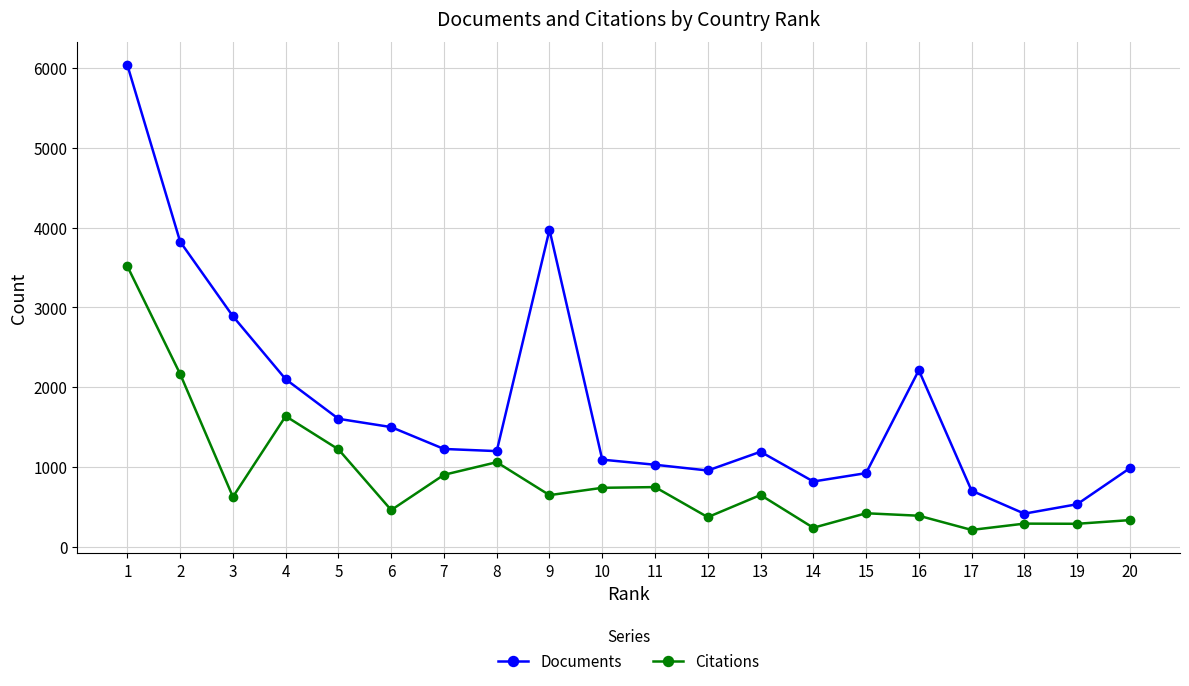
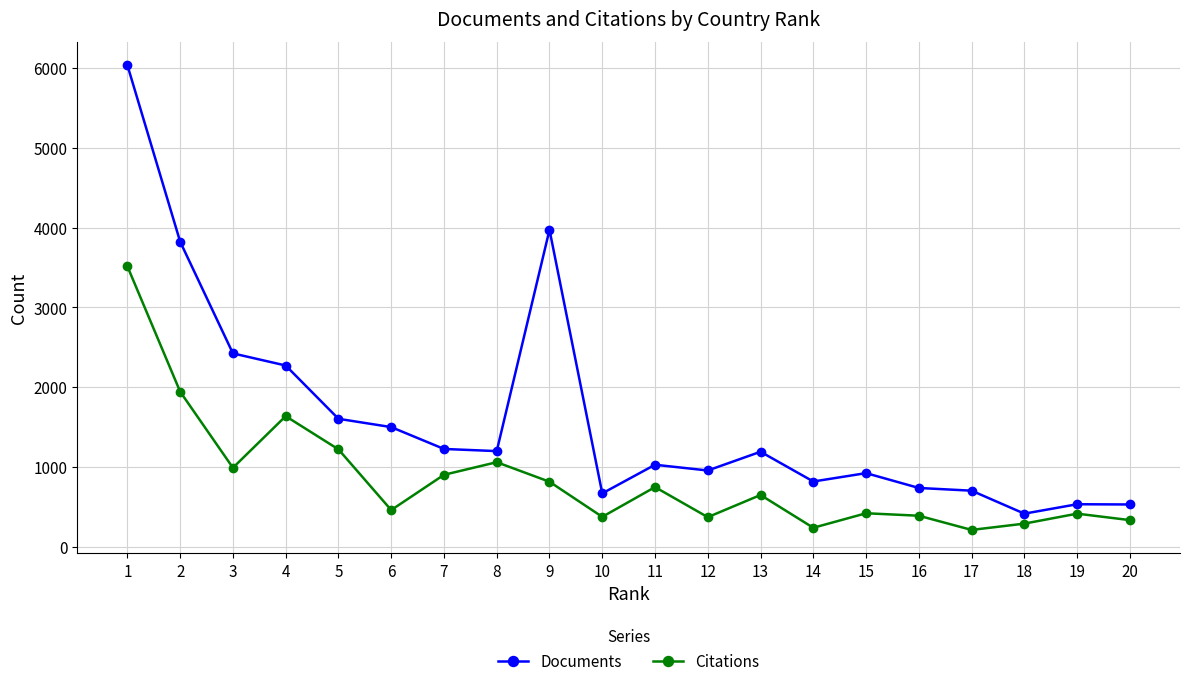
  {
    "Documents": {
      "1": 6000,
      "2": 3800,
-     "3": 2900,
-     "4": 2100,
+     "3": 2400,
+     "4": 2300,
      "5": 1600,
      "6": 1500,
      "7": 1200,
      "8": 1200,
      "9": 4000,
-     "10": 1100,
+     "10": 700,
      "11": 1000,
      "12": 1000,
      "13": 1200,
      "14": 800,
      "15": 900,
-     "16": 2200,
+     "16": 700,
      "17": 700,
      "18": 400,
      "19": 500,
-     "20": 1000
+     "20": 500
    },
    "Citations": {
      "1": 3500,
-     "2": 2200,
-     "3": 600,
+     "2": 1900,
+     "3": 1000,
      "4": 1600,
      "5": 1200,
      "6": 500,
      "7": 900,
      "8": 1100,
-     "9": 600,
-     "10": 700,
+     "9": 800,
+     "10": 400,
      "11": 700,
      "12": 400,
      "13": 600,
      "14": 200,
      "15": 400,
      "16": 400,
      "17": 200,
      "18": 300,
-     "19": 300,
+     "19": 400,
      "20": 300
    }
  }
